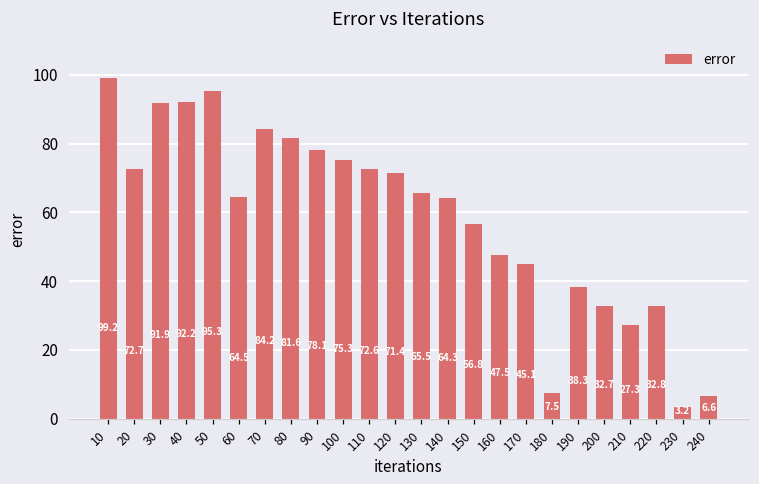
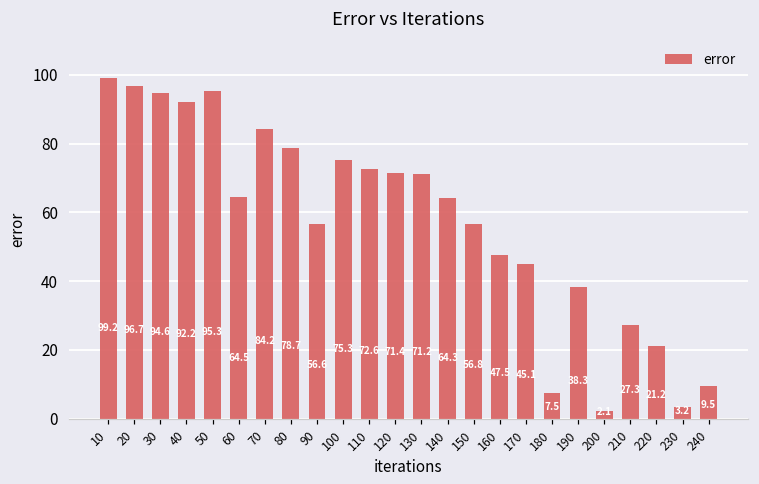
  {
    "10": 99.2,
-   "20": 72.7,
-   "30": 91.9,
+   "20": 96.7,
+   "30": 94.6,
    "40": 92.2,
    "50": 95.3,
    "60": 64.5,
    "70": 84.2,
-   "80": 81.6,
-   "90": 78.1,
+   "80": 78.7,
+   "90": 56.6,
    "100": 75.3,
    "110": 72.6,
    "120": 71.4,
-   "130": 65.5,
+   "130": 71.2,
    "140": 64.3,
    "150": 56.8,
    "160": 47.5,
    "170": 45.1,
    "180": 7.5,
    "190": 38.3,
-   "200": 33,
+   "200": 2,
    "210": 27.3,
-   "220": 32.8,
+   "220": 21.2,
    "230": 3.2,
-   "240": 6.6
+   "240": 9.5
  }
